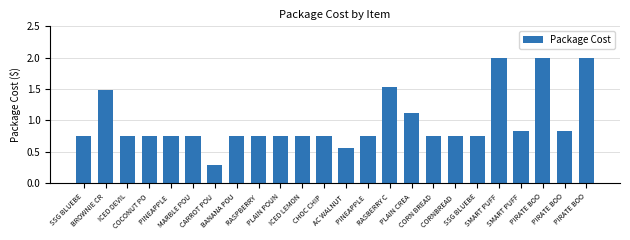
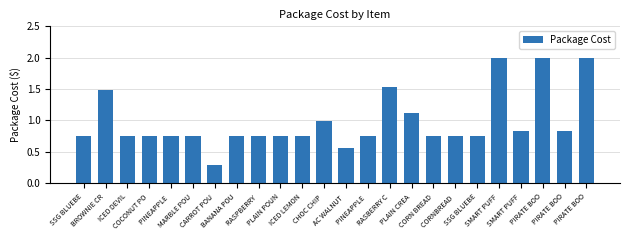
  {
    "BROWNIE CR": 1.5,
    "ICED DEVIL": 0.8,
    "COCONUT PO": 0.8,
    "MARBLE POU": 0.8,
    "CARROT POU": 0.3,
    "BANANA POU": 0.8,
    "RASPBERRY": 0.8,
    "PLAIN POUN": 0.8,
    "ICED LEMON": 0.8,
-   "CHOC CHIP": 0.8,
+   "CHOC CHIP": 1.0,
    "AC WALNUT": 0.6,
    "RASBERRY C": 1.5,
    "PLAIN CREA": 1.1,
    "CORN BREAD": 0.8,
    "CORNBREAD": 0.8
  }
